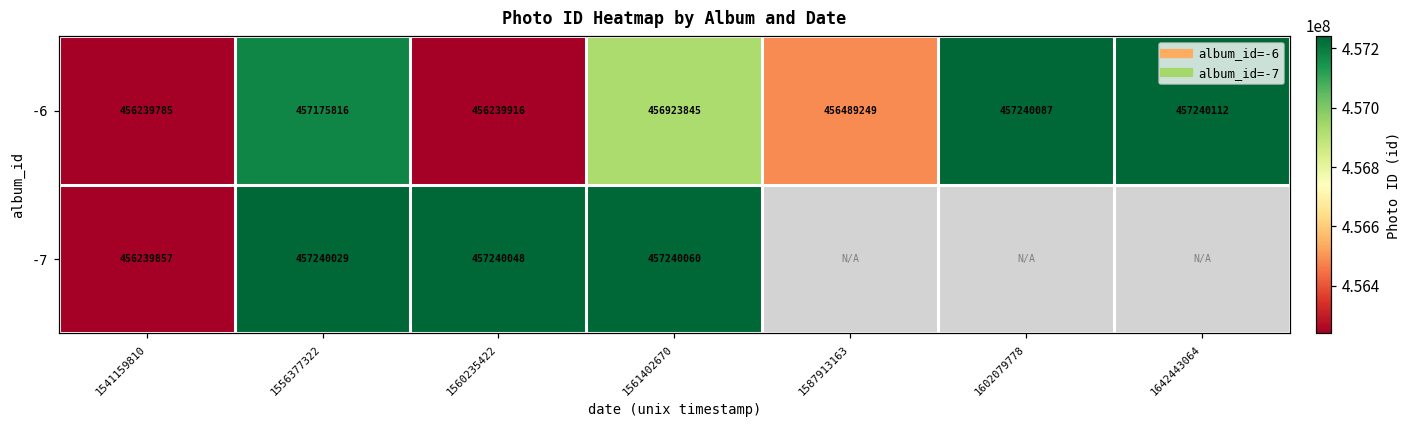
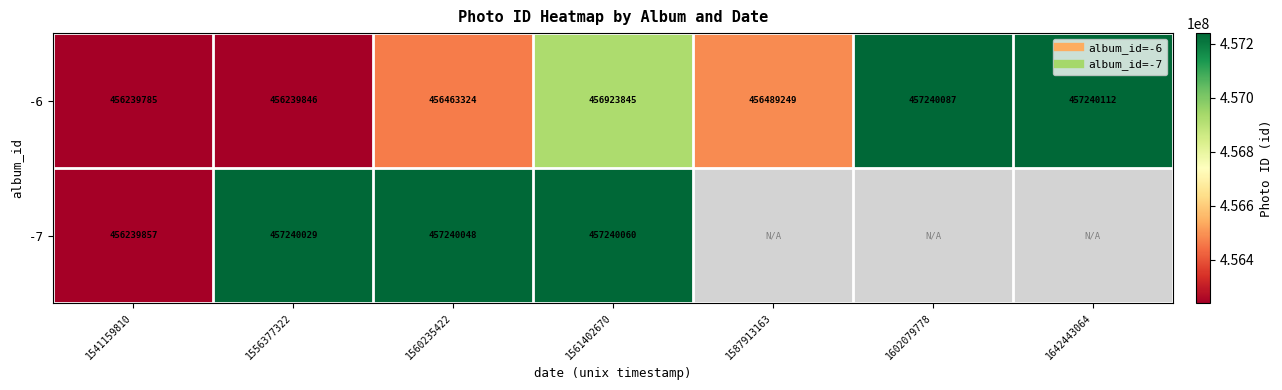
  {
    "-6": {
      "1541159810": 456239785,
-     "1556377322": 457175816,
-     "1560235422": 456239916,
+     "1556377322": 456239846,
+     "1560235422": 456463324,
      "1561402670": 456923845,
      "1587913163": 456489249,
      "1602079778": 457240087,
      "1642443064": 457240112
    },
    "-7": {
      "1541159810": 456239857,
      "1556377322": 457240029,
      "1560235422": 457240048,
      "1561402670": 457240060
    }
  }
